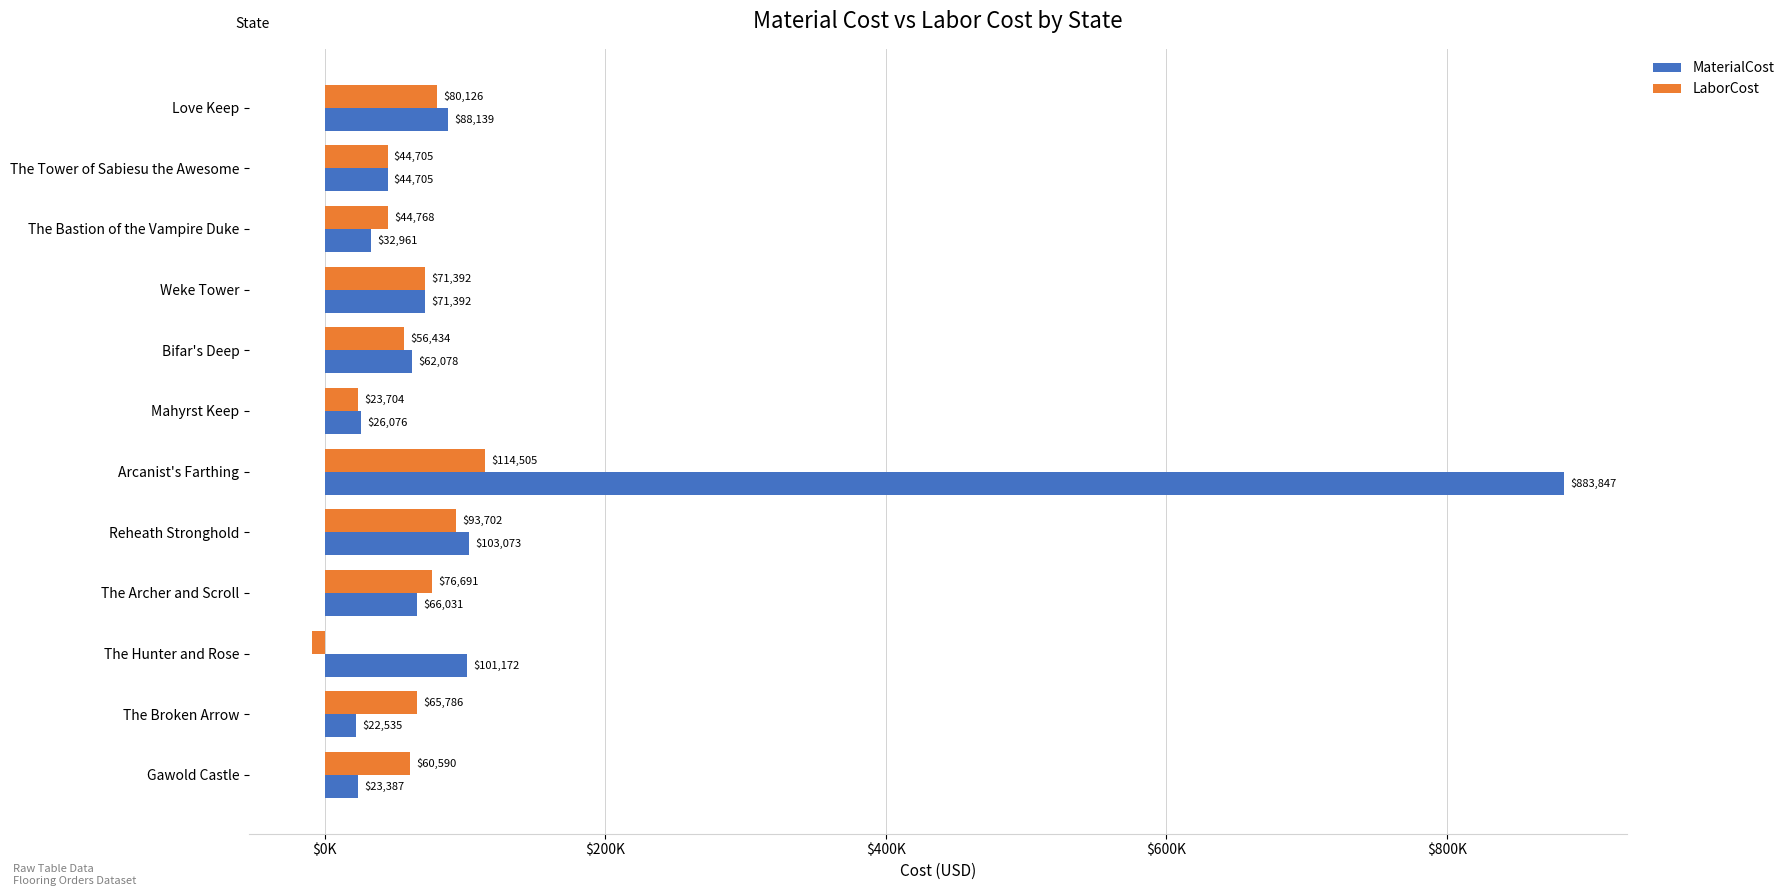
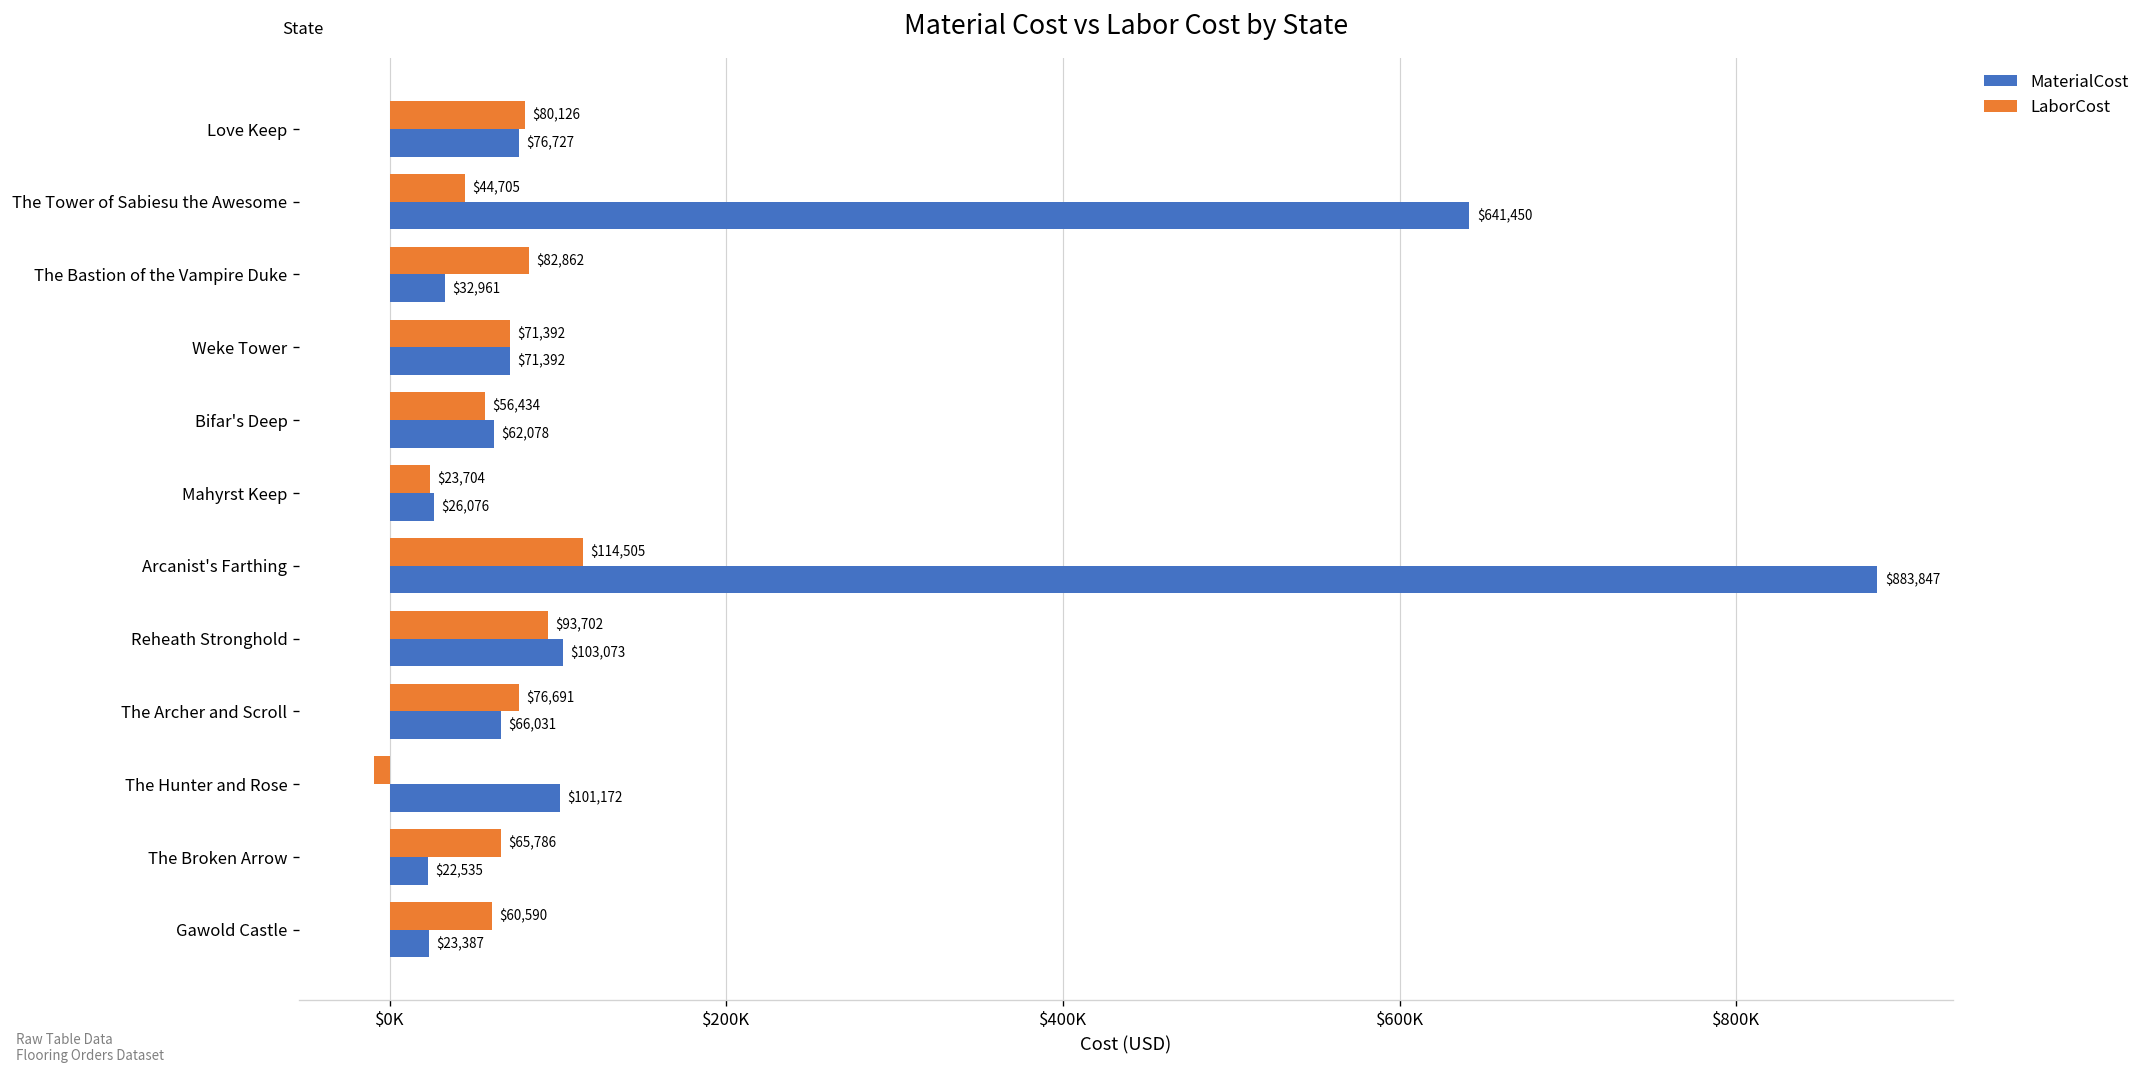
  {
    "MaterialCost": {
-     "Love Keep": "$88,139",
-     "The Tower of Sabiesu the Awesome": "$44,705",
+     "Love Keep": "$76,727",
+     "The Tower of Sabiesu the Awesome": "$641,450",
      "The Bastion of the Vampire Duke": "$32,961",
      "Weke Tower": "$71,392",
      "Bifar's Deep": "$62,078",
      "Mahyrst Keep": "$26,076",
      "Arcanist's Farthing": "$883,847",
      "Reheath Stronghold": "$103,073",
      "The Archer and Scroll": "$66,031",
      "The Hunter and Rose": "$101,172",
      "The Broken Arrow": "$22,535",
      "Gawold Castle": "$23,387"
    },
    "LaborCost": {
      "Love Keep": "$80,126",
      "The Tower of Sabiesu the Awesome": "$44,705",
-     "The Bastion of the Vampire Duke": "$44,768",
+     "The Bastion of the Vampire Duke": "$82,862",
      "Weke Tower": "$71,392",
      "Bifar's Deep": "$56,434",
      "Mahyrst Keep": "$23,704",
      "Arcanist's Farthing": "$114,505",
      "Reheath Stronghold": "$93,702",
      "The Archer and Scroll": "$76,691",
      "The Broken Arrow": "$65,786",
      "Gawold Castle": "$60,590"
    }
  }
